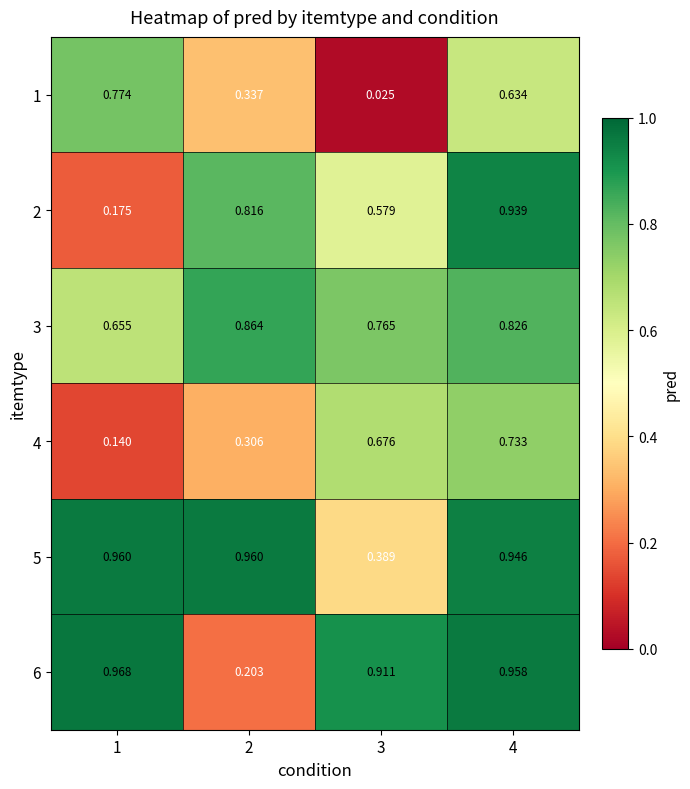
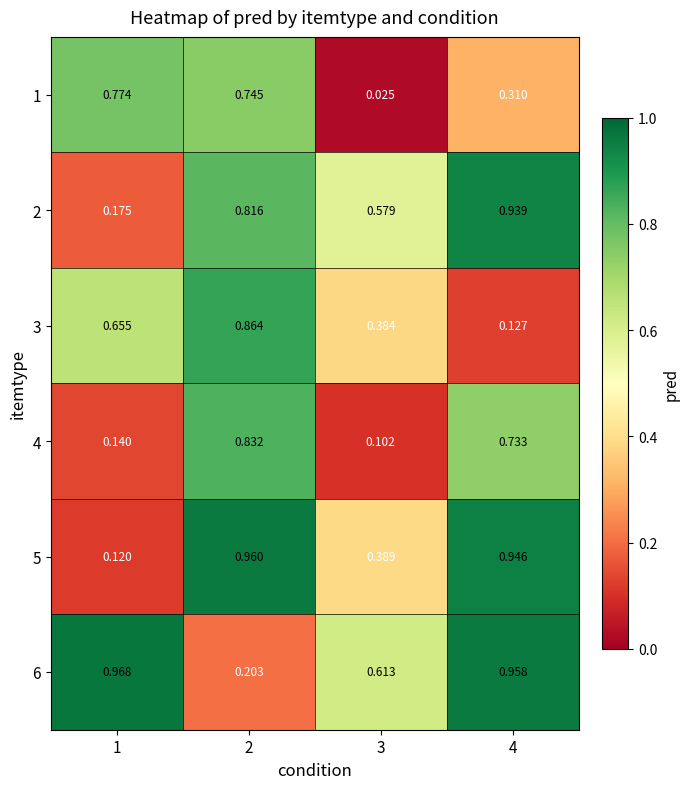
  {
    "1": {
      "1": 0.774,
-     "2": 0.337,
+     "2": 0.745,
      "3": 0.025,
-     "4": 0.634
+     "4": 0.310
    },
    "2": {
      "1": 0.175,
      "2": 0.816,
      "3": 0.579,
      "4": 0.939
    },
    "3": {
      "1": 0.655,
      "2": 0.864,
-     "3": 0.765,
-     "4": 0.826
+     "3": 0.384,
+     "4": 0.127
    },
    "4": {
      "1": 0.140,
-     "2": 0.306,
-     "3": 0.676,
+     "2": 0.832,
+     "3": 0.102,
      "4": 0.733
    },
    "5": {
-     "1": 0.960,
+     "1": 0.120,
      "2": 0.960,
      "3": 0.389,
      "4": 0.946
    },
    "6": {
      "1": 0.968,
      "2": 0.203,
-     "3": 0.911,
+     "3": 0.613,
      "4": 0.958
    }
  }
